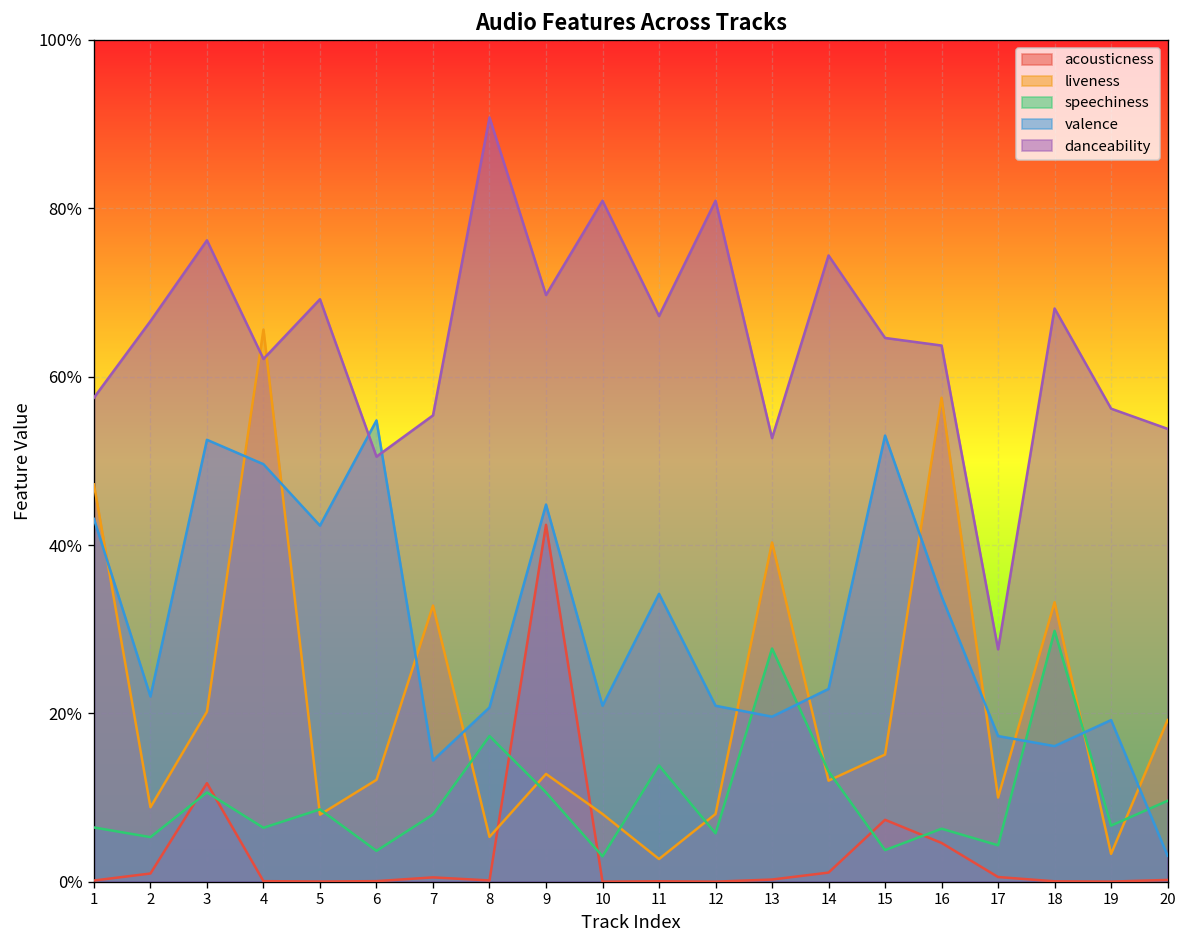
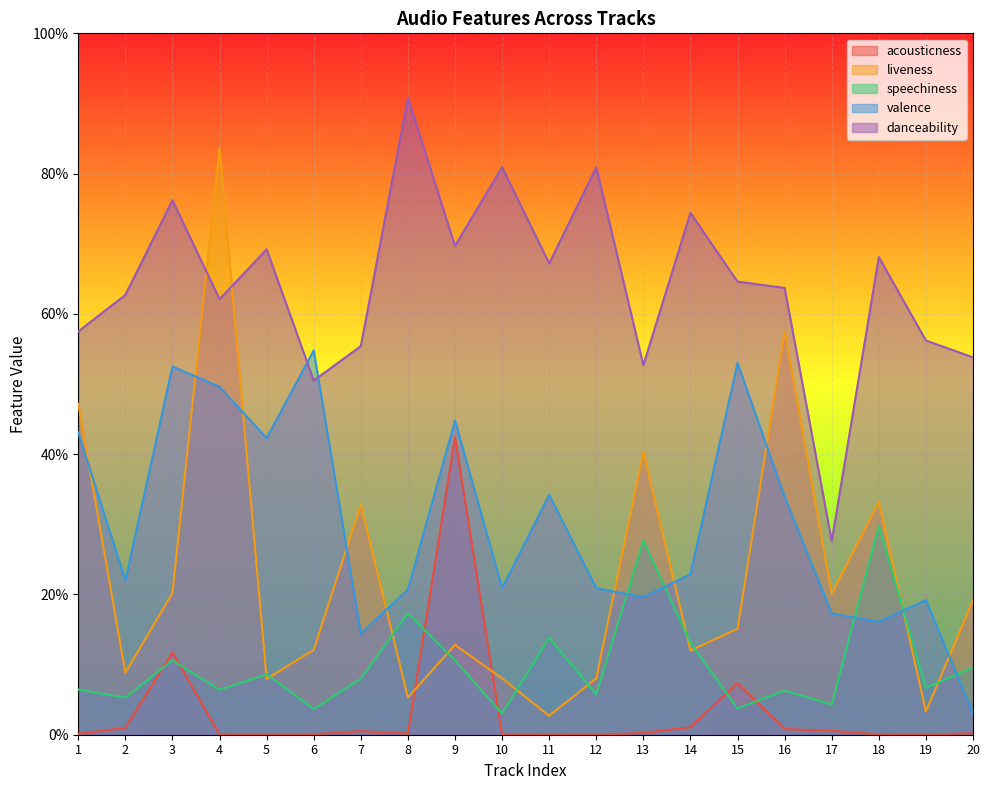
  {
    "acousticness": {
      "1": "0%",
      "2": "1%",
      "3": "12%",
      "4": "0%",
      "5": "0%",
      "6": "0%",
      "7": "1%",
      "8": "0%",
      "9": "42%",
      "10": "0%",
      "11": "0%",
      "12": "0%",
      "13": "0%",
      "14": "1%",
      "15": "7%",
-     "16": "5%",
+     "16": "1%",
      "17": "1%",
      "18": "0%",
      "19": "0%",
      "20": "0%"
    },
    "liveness": {
      "1": "47%",
      "2": "9%",
      "3": "20%",
-     "4": "66%",
+     "4": "84%",
      "5": "8%",
      "6": "12%",
      "7": "33%",
      "8": "5%",
      "9": "13%",
      "10": "8%",
      "11": "3%",
      "12": "8%",
      "13": "40%",
      "14": "12%",
      "15": "15%",
      "16": "57%",
-     "17": "10%",
+     "17": "20%",
      "18": "33%",
      "19": "3%",
      "20": "19%"
    },
    "speechiness": {
      "1": "6%",
      "2": "5%",
      "3": "11%",
      "4": "6%",
      "5": "9%",
      "6": "4%",
      "7": "8%",
      "8": "17%",
      "9": "11%",
      "10": "3%",
      "11": "14%",
      "12": "6%",
      "13": "28%",
      "14": "13%",
      "15": "4%",
      "16": "6%",
      "17": "4%",
      "18": "30%",
      "19": "7%",
      "20": "10%"
    },
    "valence": {
      "1": "43%",
      "2": "22%",
      "3": "53%",
      "4": "50%",
      "5": "42%",
      "6": "55%",
      "7": "14%",
      "8": "21%",
      "9": "45%",
      "10": "21%",
      "11": "34%",
      "12": "21%",
      "13": "20%",
      "14": "23%",
      "15": "53%",
      "16": "34%",
      "17": "17%",
      "18": "16%",
      "19": "19%",
      "20": "3%"
    },
    "danceability": {
      "1": "57%",
-     "2": "67%",
+     "2": "63%",
      "3": "76%",
      "4": "62%",
      "5": "69%",
      "6": "51%",
      "7": "55%",
      "8": "91%",
      "9": "70%",
      "10": "81%",
      "11": "67%",
      "12": "81%",
      "13": "53%",
      "14": "74%",
      "15": "65%",
      "16": "64%",
      "17": "28%",
      "18": "68%",
      "19": "56%",
      "20": "54%"
    }
  }
